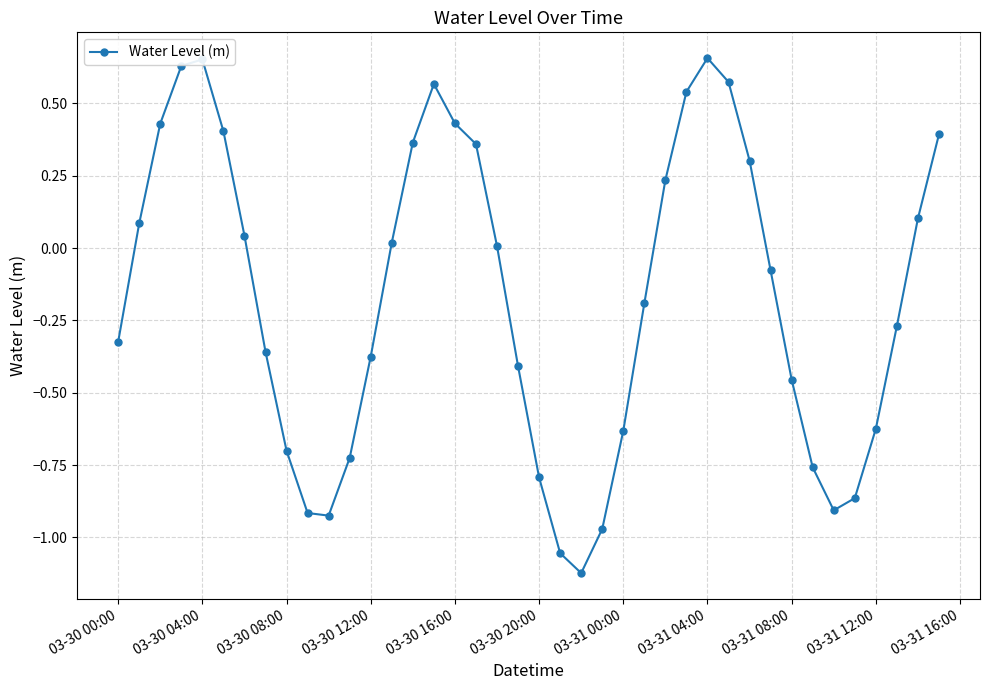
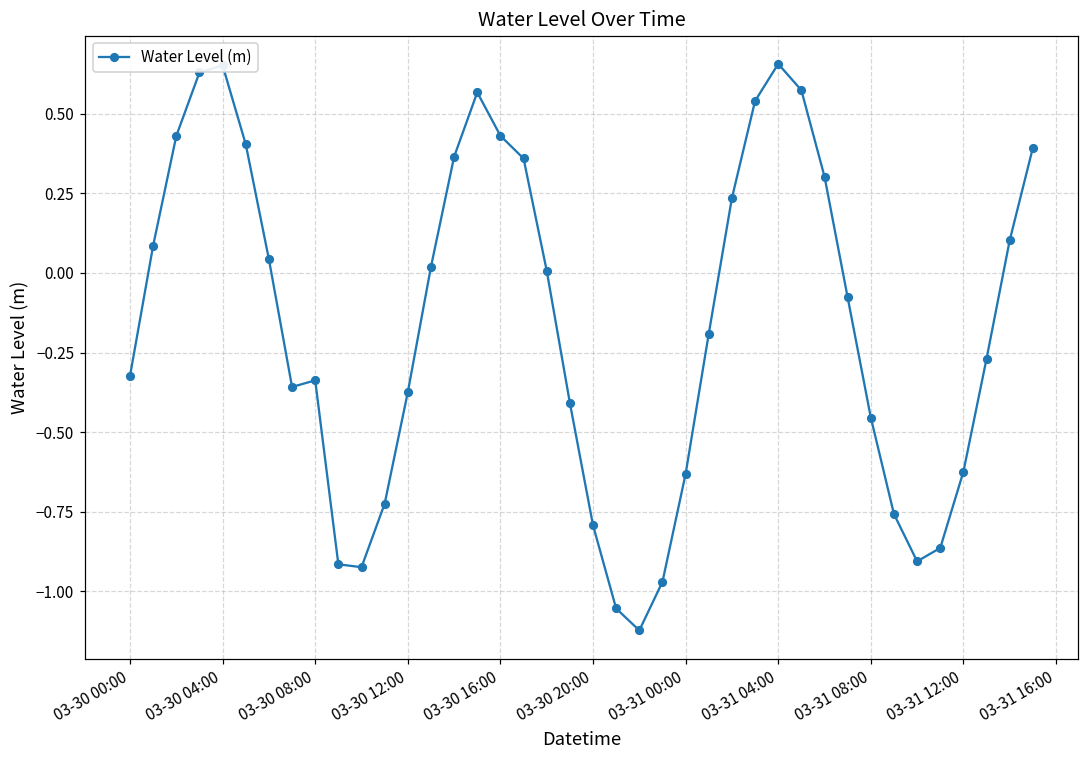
  {
    "03-30 00:00": -0.32,
-   "03-30 08:00": -0.70,
+   "03-30 08:00": -0.34,
    "03-30 12:00": -0.37,
    "03-30 16:00": 0.43,
    "03-30 20:00": -0.79,
    "03-31 00:00": -0.63,
    "03-31 04:00": 0.66,
    "03-31 08:00": -0.45,
    "03-31 12:00": -0.62
  }
